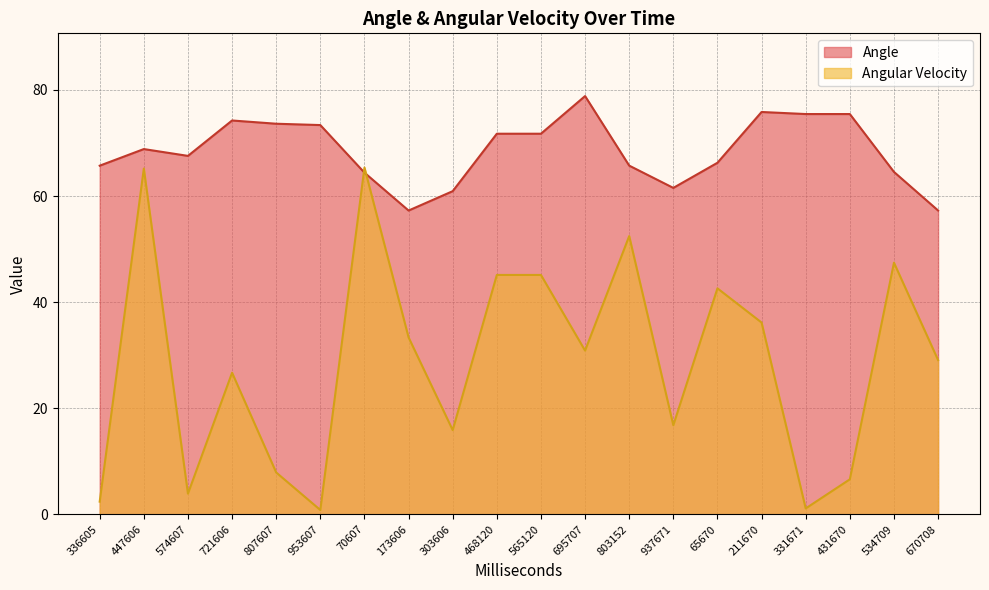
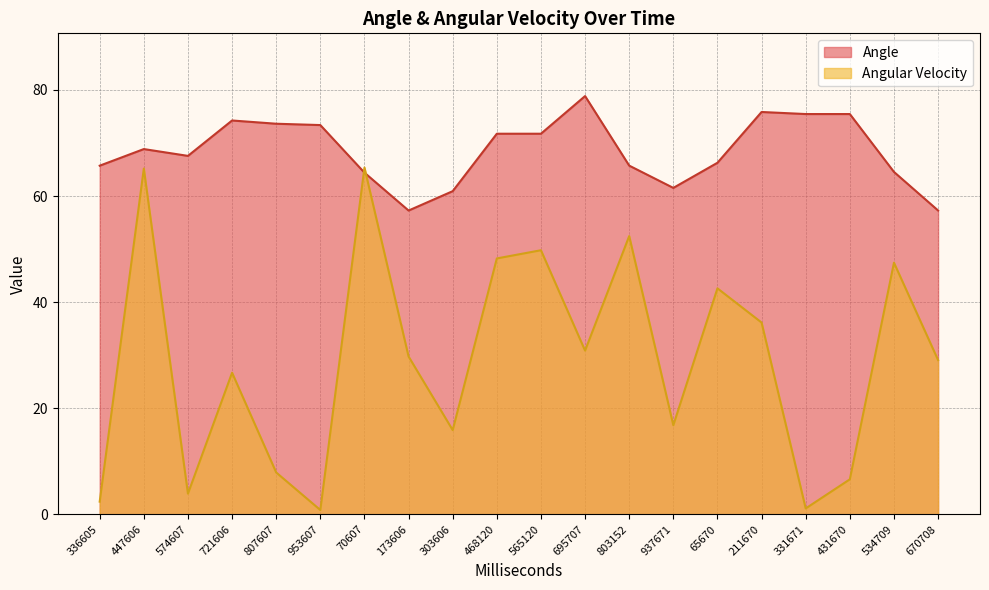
  {
    "Angle": {
      "336605": 66,
      "447606": 69,
      "574607": 68,
      "721606": 74,
      "807607": 74,
      "953607": 73,
      "70607": 64,
      "173606": 57,
      "303606": 61,
      "468120": 72,
      "565120": 72,
      "695707": 79,
      "803152": 66,
      "937671": 62,
      "65670": 66,
      "211670": 76,
      "331671": 75,
      "431670": 75,
      "534709": 65,
      "670708": 57
    },
    "Angular Velocity": {
      "336605": 2,
      "447606": 65,
      "574607": 4,
      "721606": 27,
      "807607": 8,
      "953607": 1,
      "70607": 65,
-     "173606": 33,
+     "173606": 30,
      "303606": 16,
-     "468120": 45,
-     "565120": 45,
+     "468120": 48,
+     "565120": 50,
      "695707": 31,
      "803152": 52,
      "937671": 17,
      "65670": 43,
      "211670": 36,
      "331671": 1,
      "431670": 7,
      "534709": 47,
      "670708": 29
    }
  }
